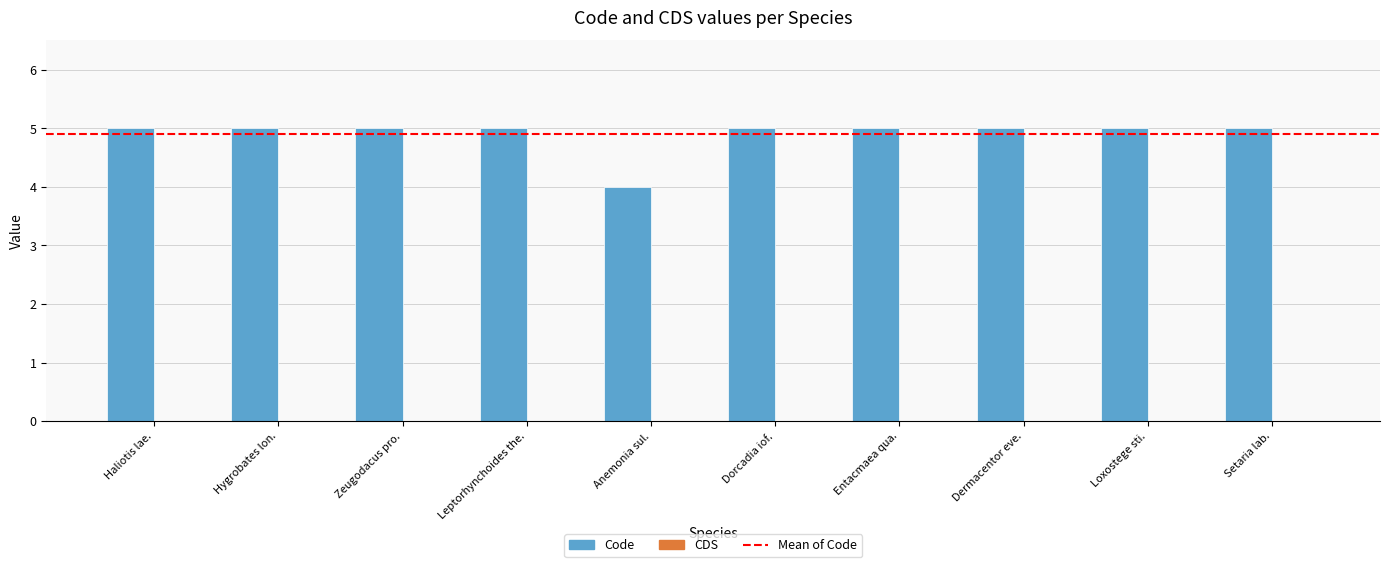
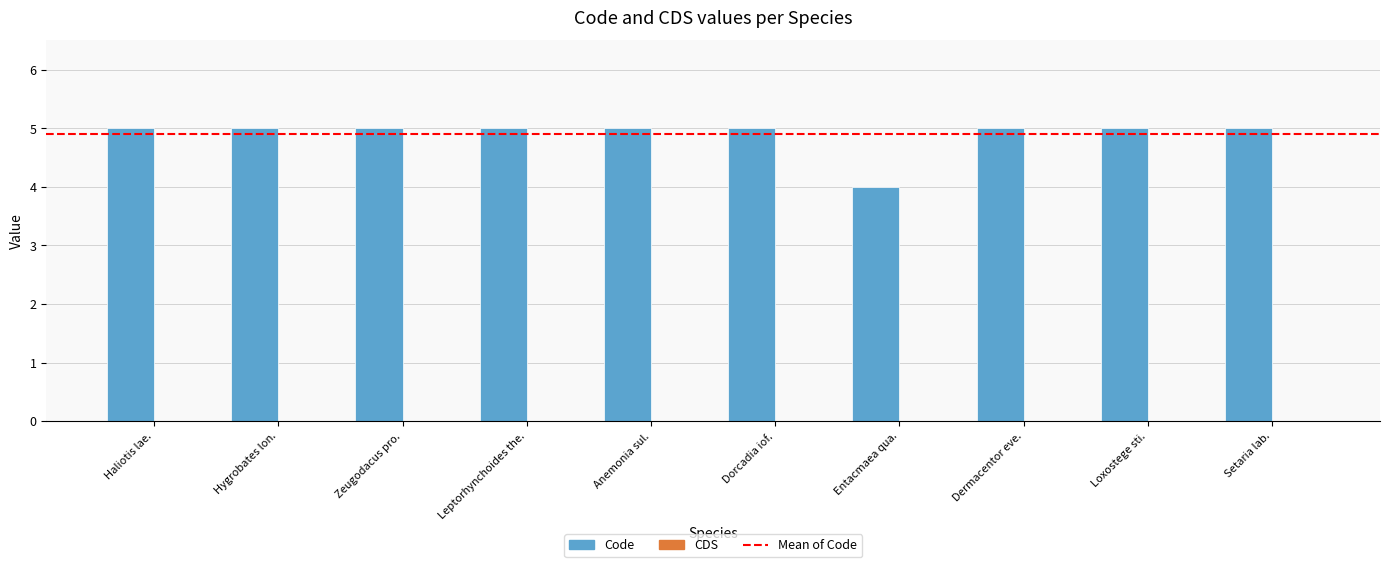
  {
    "Code": {
      "Haliotis lae.": 5,
      "Hygrobates lon.": 5,
      "Zeugodacus pro.": 5,
      "Leptorhynchoides the.": 5,
-     "Anemonia sul.": 4,
+     "Anemonia sul.": 5,
      "Dorcadia iof.": 5,
-     "Entacmaea qua.": 5,
+     "Entacmaea qua.": 4,
      "Dermacentor eve.": 5,
      "Loxostege sti.": 5,
      "Setaria lab.": 5
    },
    "CDS": {
      "Haliotis lae.": 0,
      "Hygrobates lon.": 0,
      "Zeugodacus pro.": 0,
      "Leptorhynchoides the.": 0,
      "Anemonia sul.": 0,
      "Dorcadia iof.": 0,
      "Entacmaea qua.": 0,
      "Dermacentor eve.": 0,
      "Loxostege sti.": 0,
      "Setaria lab.": 0
    }
  }
